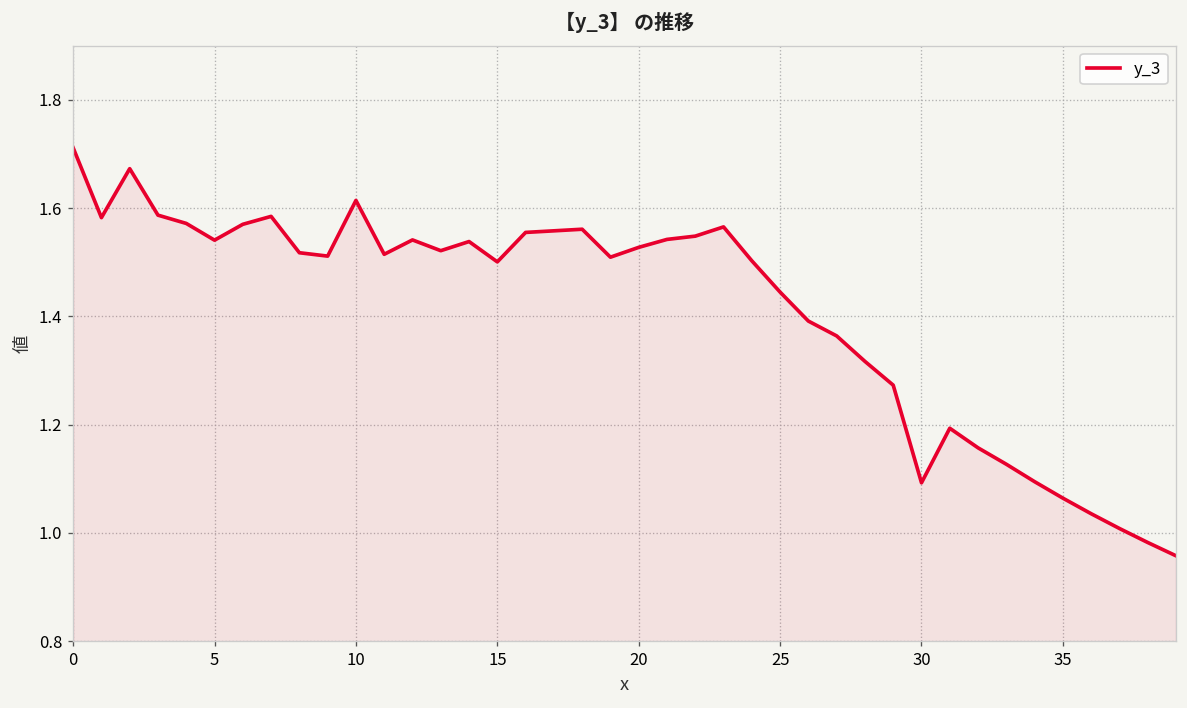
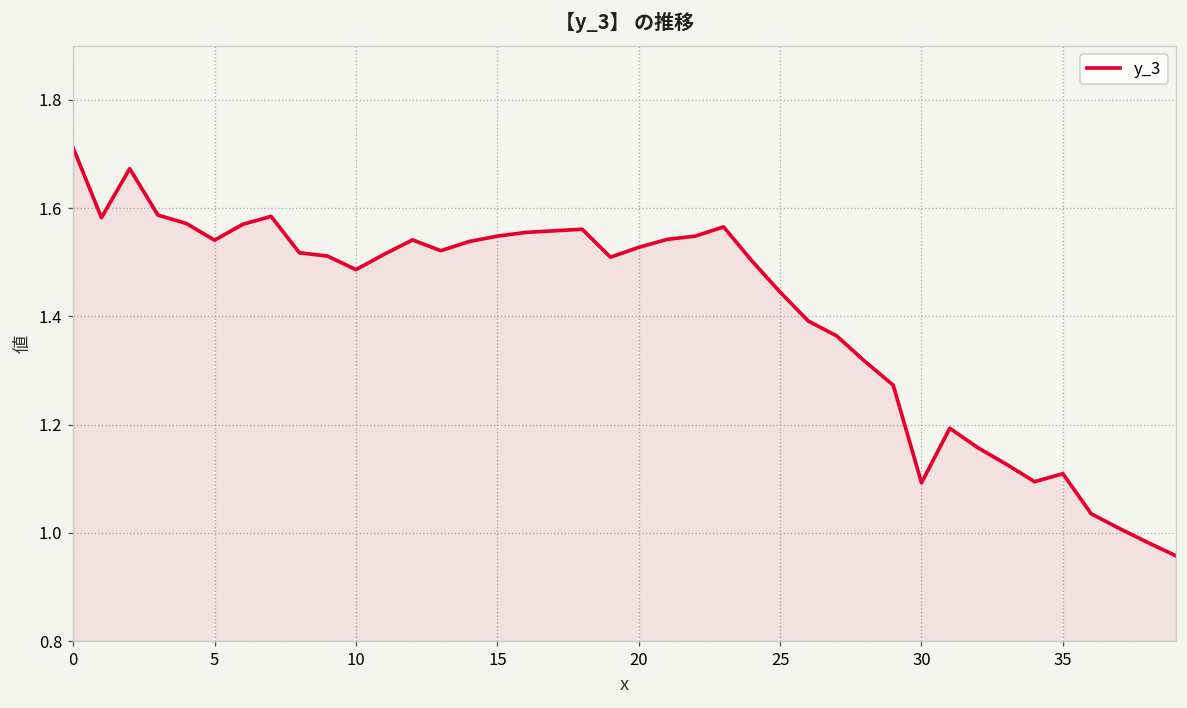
  {
    "0": 1.71,
    "5": 1.54,
-   "10": 1.61,
-   "15": 1.50,
+   "10": 1.49,
+   "15": 1.55,
    "20": 1.53,
    "25": 1.44,
    "30": 1.09,
-   "35": 1.06
+   "35": 1.11
  }
